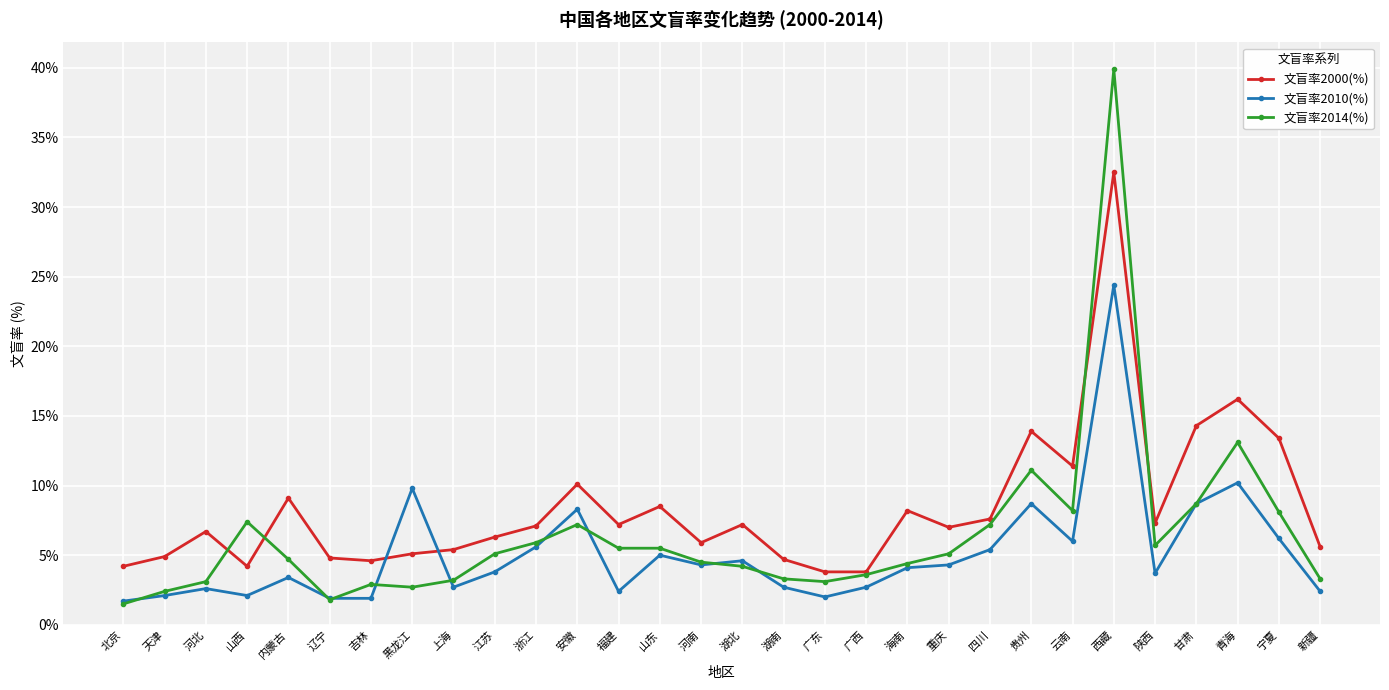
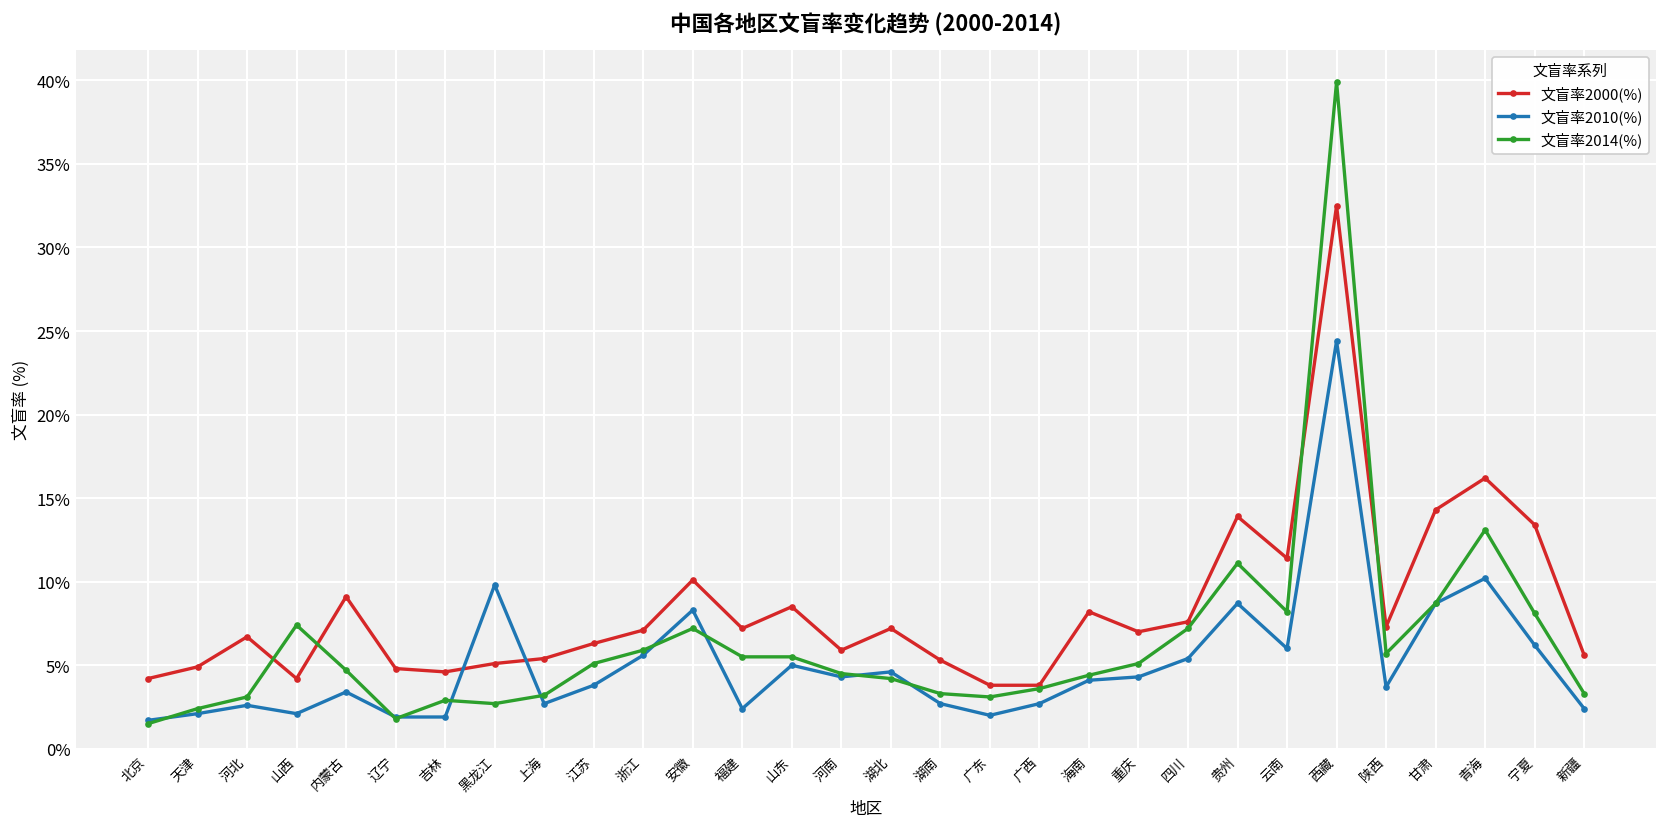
  {
    "文盲率2000(%)": {
      "北京": "4.2%",
      "天津": "4.9%",
      "河北": "6.7%",
      "山西": "4.2%",
      "内蒙古": "9.1%",
      "辽宁": "4.8%",
      "吉林": "4.6%",
      "黑龙江": "5.1%",
      "上海": "5.4%",
      "江苏": "6.3%",
      "浙江": "7.1%",
      "安徽": "10.1%",
      "福建": "7.2%",
      "山东": "8.5%",
      "河南": "5.9%",
      "湖北": "7.2%",
-     "湖南": "4.7%",
+     "湖南": "5.3%",
      "广东": "3.8%",
      "广西": "3.8%",
      "海南": "8.2%",
      "重庆": "7.0%",
      "四川": "7.6%",
      "贵州": "13.9%",
      "云南": "11.4%",
      "西藏": "32.5%",
      "陕西": "7.3%",
      "甘肃": "14.3%",
      "青海": "16.2%",
      "宁夏": "13.4%",
      "新疆": "5.6%"
    },
    "文盲率2010(%)": {
      "北京": "1.7%",
      "天津": "2.1%",
      "河北": "2.6%",
      "山西": "2.1%",
      "内蒙古": "3.4%",
      "吉林": "1.9%",
      "黑龙江": "9.8%",
      "上海": "2.7%",
      "江苏": "3.8%",
      "浙江": "5.6%",
      "安徽": "8.3%",
      "福建": "2.4%",
      "山东": "5.0%",
      "河南": "4.3%",
      "湖北": "4.6%",
      "湖南": "2.7%",
      "广东": "2.0%",
      "广西": "2.7%",
      "海南": "4.1%",
      "重庆": "4.3%",
      "四川": "5.4%",
      "贵州": "8.7%",
      "云南": "6.0%",
      "西藏": "24.4%",
      "陕西": "3.7%",
      "青海": "10.2%",
      "宁夏": "6.2%",
      "新疆": "2.4%"
    },
    "文盲率2014(%)": {
      "北京": "1.5%",
      "天津": "2.4%",
      "河北": "3.1%",
      "山西": "7.4%",
      "内蒙古": "4.7%",
      "吉林": "2.9%",
      "黑龙江": "2.7%",
      "上海": "3.2%",
      "江苏": "5.1%",
      "浙江": "5.9%",
      "安徽": "7.2%",
      "福建": "5.5%",
      "山东": "5.5%",
      "河南": "4.5%",
      "湖北": "4.2%",
      "湖南": "3.3%",
      "广东": "3.1%",
      "广西": "3.6%",
      "海南": "4.4%",
      "重庆": "5.1%",
      "四川": "7.2%",
      "贵州": "11.1%",
      "云南": "8.2%",
      "西藏": "39.9%",
      "陕西": "5.7%",
      "青海": "13.1%",
      "宁夏": "8.1%",
      "新疆": "3.3%"
    }
  }
